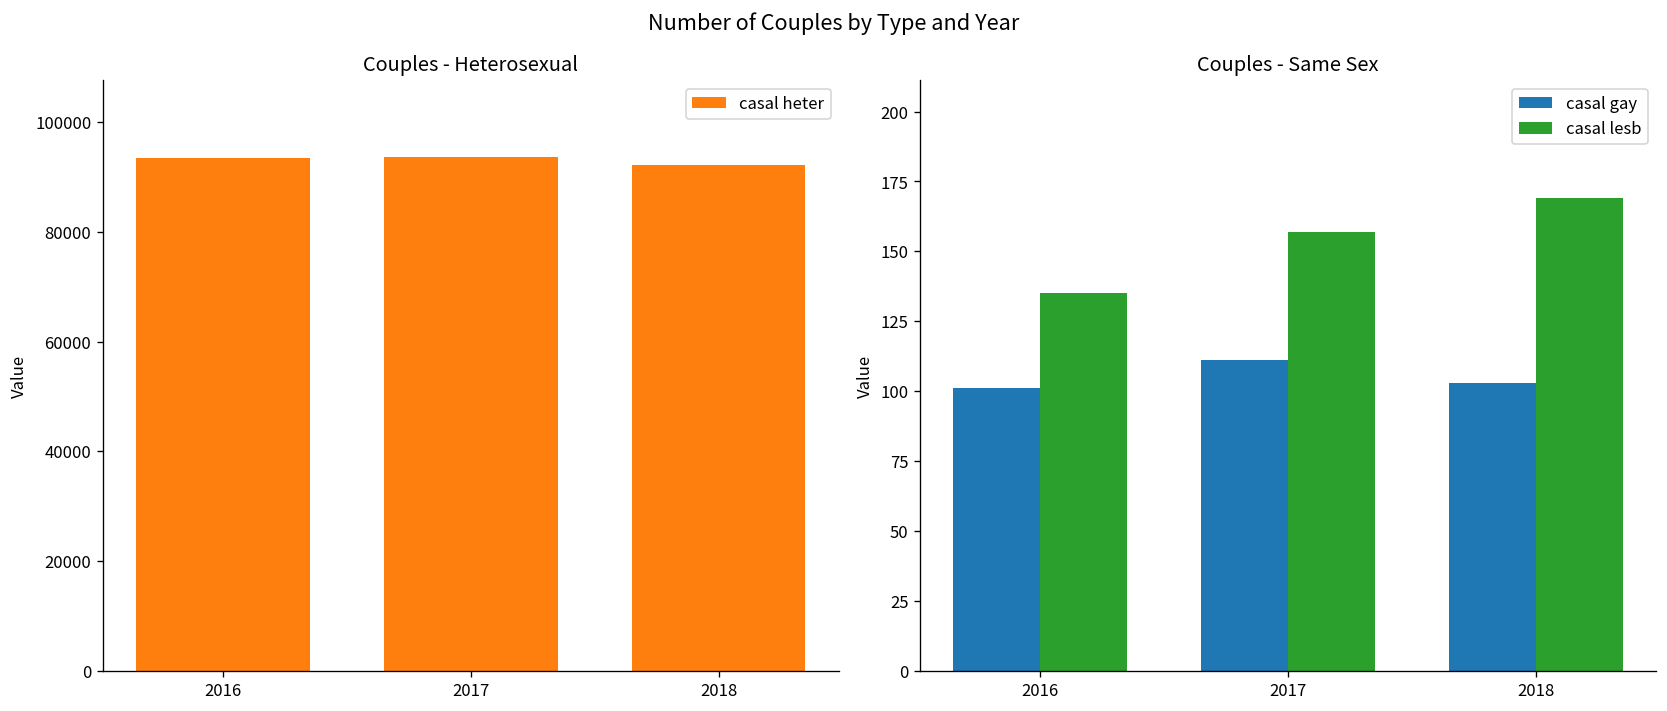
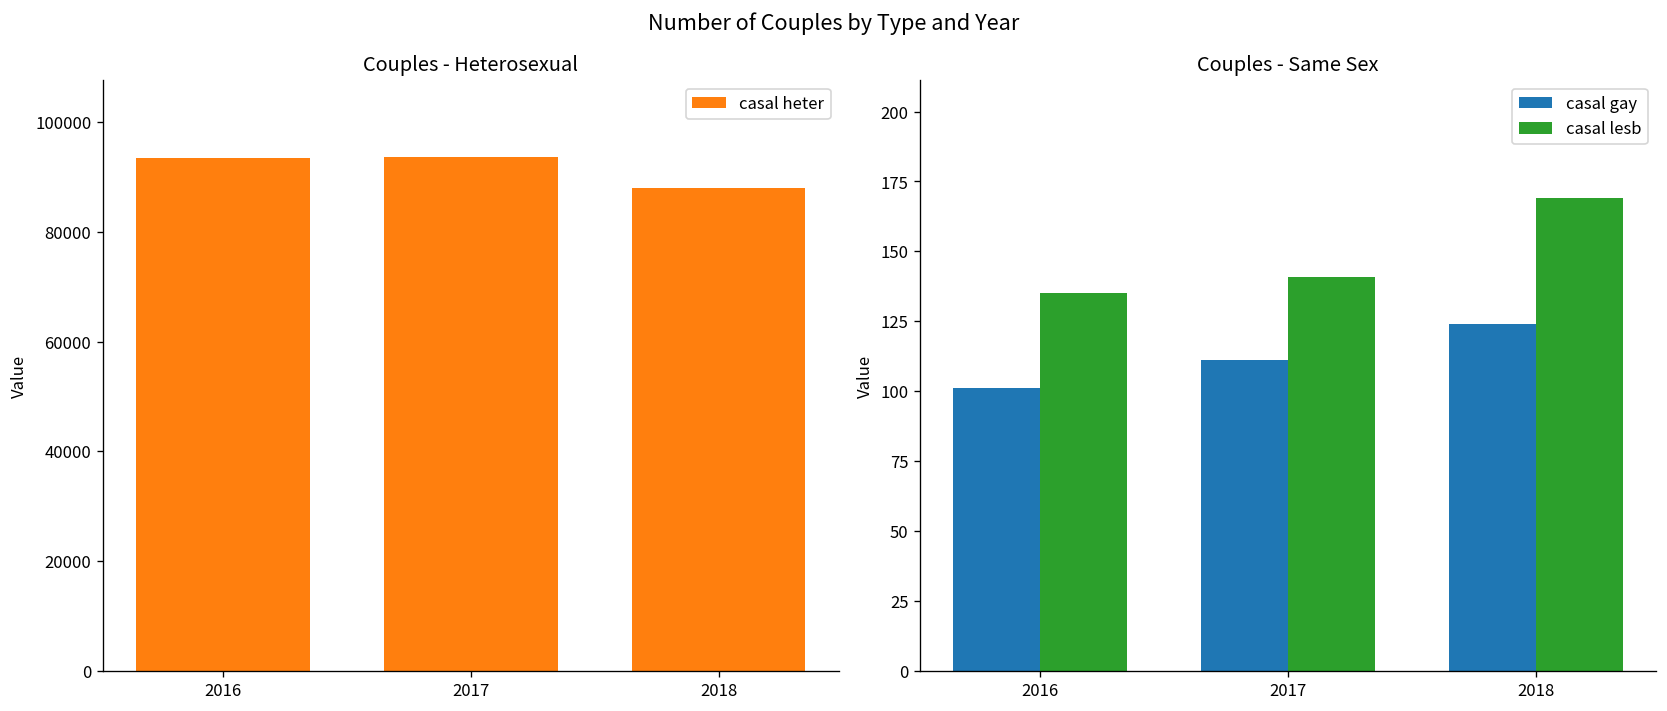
  {
    "Couples - Heterosexual": {
      "2016": 94000,
      "2017": 94000,
-     "2018": 92000
+     "2018": 88000
    },
    "Couples - Same Sex": {
      "casal gay": {
        "2016": 101,
        "2017": 111,
-       "2018": 103
+       "2018": 124
      },
      "casal lesb": {
        "2016": 135,
-       "2017": 157,
+       "2017": 141,
        "2018": 169
      }
    }
  }
